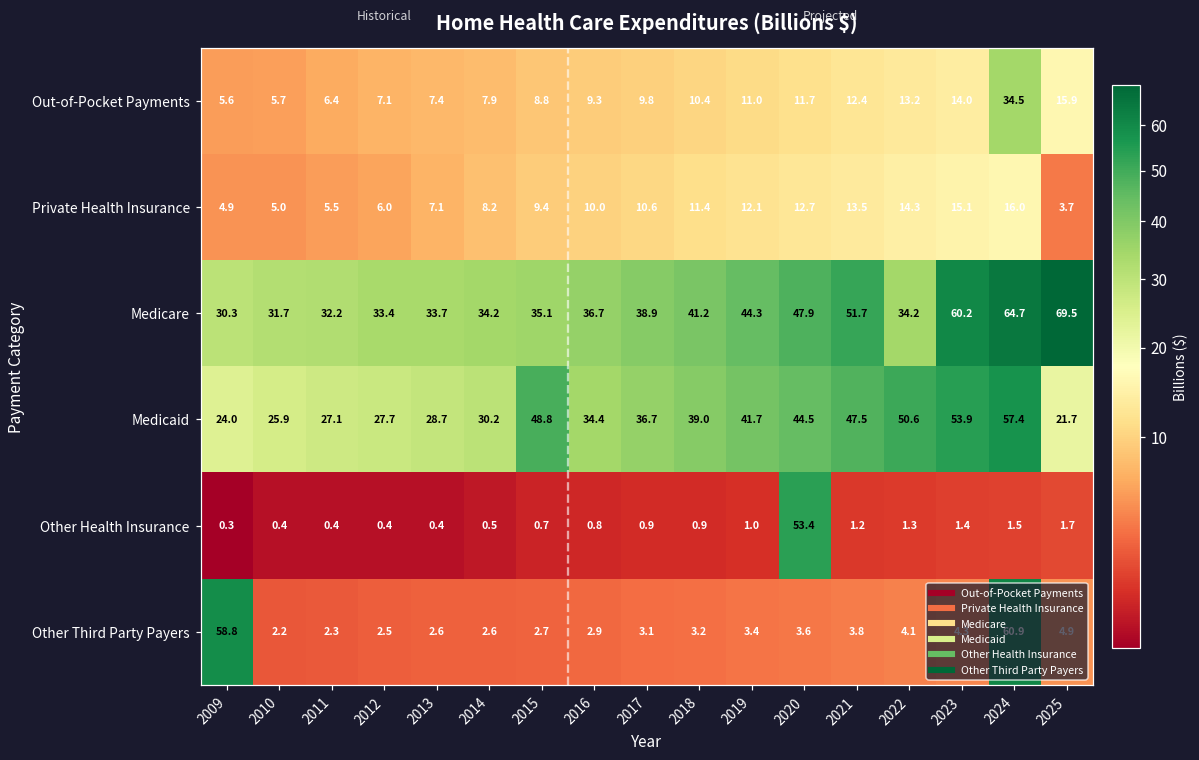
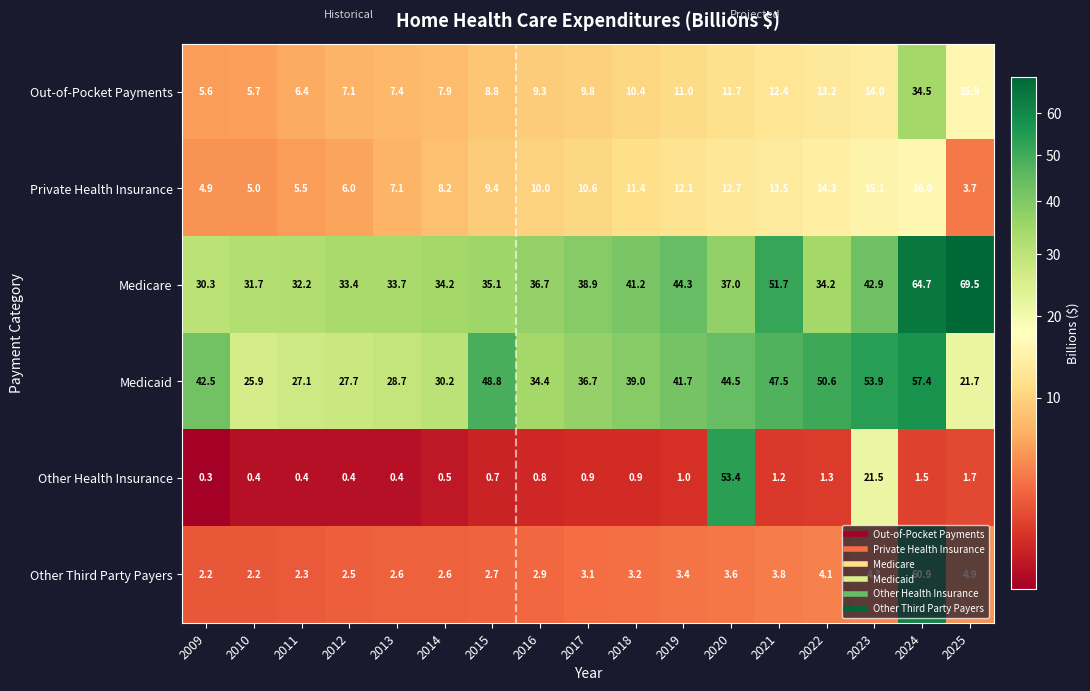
  {
    "Out-of-Pocket Payments": {
      "2009": 5.6,
      "2010": 5.7,
      "2011": 6.4,
      "2012": 7.1,
      "2013": 7.4,
      "2014": 7.9,
      "2015": 8.8,
      "2016": 9.3,
      "2017": 9.8,
      "2018": 10.4,
      "2019": 11.0,
      "2020": 11.7,
      "2021": 12.4,
      "2022": 13.2,
      "2023": 14.0,
      "2024": 34.5,
      "2025": 15.9
    },
    "Private Health Insurance": {
      "2009": 4.9,
      "2010": 5.0,
      "2011": 5.5,
      "2012": 6.0,
      "2013": 7.1,
      "2014": 8.2,
      "2015": 9.4,
      "2016": 10.0,
      "2017": 10.6,
      "2018": 11.4,
      "2019": 12.1,
      "2020": 12.7,
      "2021": 13.5,
      "2022": 14.3,
      "2023": 15.1,
      "2024": 16.0,
      "2025": 3.7
    },
    "Medicare": {
      "2009": 30.3,
      "2010": 31.7,
      "2011": 32.2,
      "2012": 33.4,
      "2013": 33.7,
      "2014": 34.2,
      "2015": 35.1,
      "2016": 36.7,
      "2017": 38.9,
      "2018": 41.2,
      "2019": 44.3,
-     "2020": 47.9,
+     "2020": 37.0,
      "2021": 51.7,
      "2022": 34.2,
-     "2023": 60.2,
+     "2023": 42.9,
      "2024": 64.7,
      "2025": 69.5
    },
    "Medicaid": {
-     "2009": 24.0,
+     "2009": 42.5,
      "2010": 25.9,
      "2011": 27.1,
      "2012": 27.7,
      "2013": 28.7,
      "2014": 30.2,
      "2015": 48.8,
      "2016": 34.4,
      "2017": 36.7,
      "2018": 39.0,
      "2019": 41.7,
      "2020": 44.5,
      "2021": 47.5,
      "2022": 50.6,
      "2023": 53.9,
      "2024": 57.4,
      "2025": 21.7
    },
    "Other Health Insurance": {
      "2009": 0.3,
      "2010": 0.4,
      "2011": 0.4,
      "2012": 0.4,
      "2013": 0.4,
      "2014": 0.5,
      "2015": 0.7,
      "2016": 0.8,
      "2017": 0.9,
      "2018": 0.9,
      "2019": 1.0,
      "2020": 53.4,
      "2021": 1.2,
      "2022": 1.3,
-     "2023": 1.4,
+     "2023": 21.5,
      "2024": 1.5,
      "2025": 1.7
    },
    "Other Third Party Payers": {
-     "2009": 58.8,
+     "2009": 2.2,
      "2010": 2.2,
      "2011": 2.3,
      "2012": 2.5,
      "2013": 2.6,
      "2014": 2.6,
      "2015": 2.7,
      "2016": 2.9,
      "2017": 3.1,
      "2018": 3.2,
      "2019": 3.4,
      "2020": 3.6,
      "2021": 3.8,
      "2022": 4.1
    }
  }
